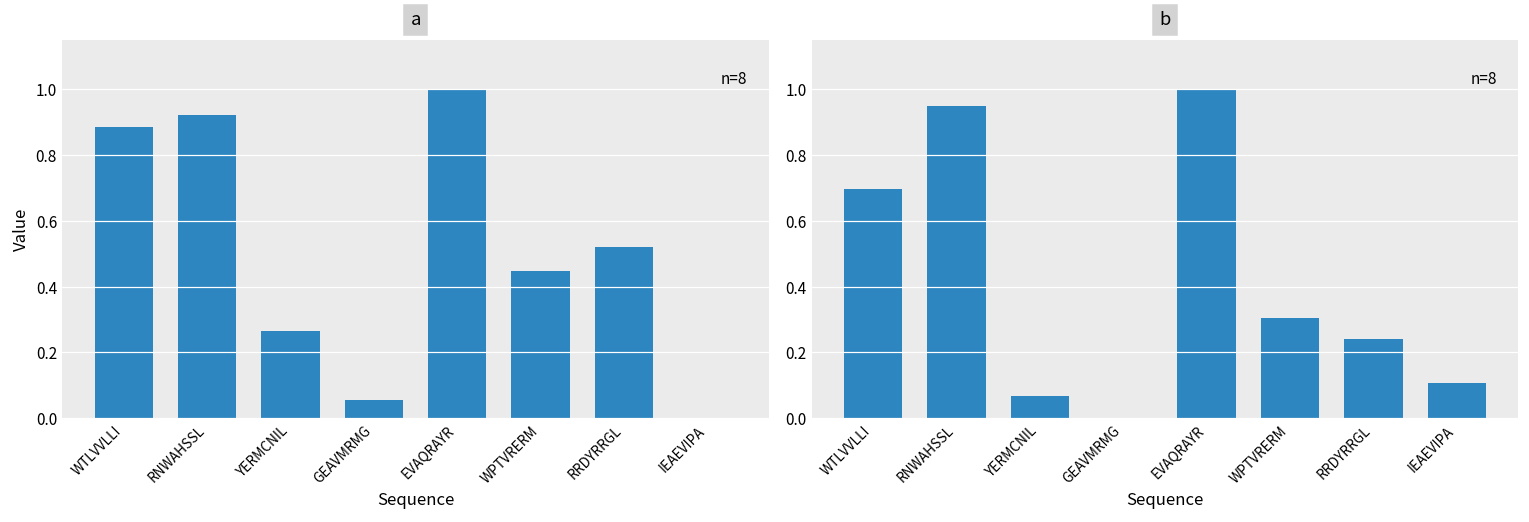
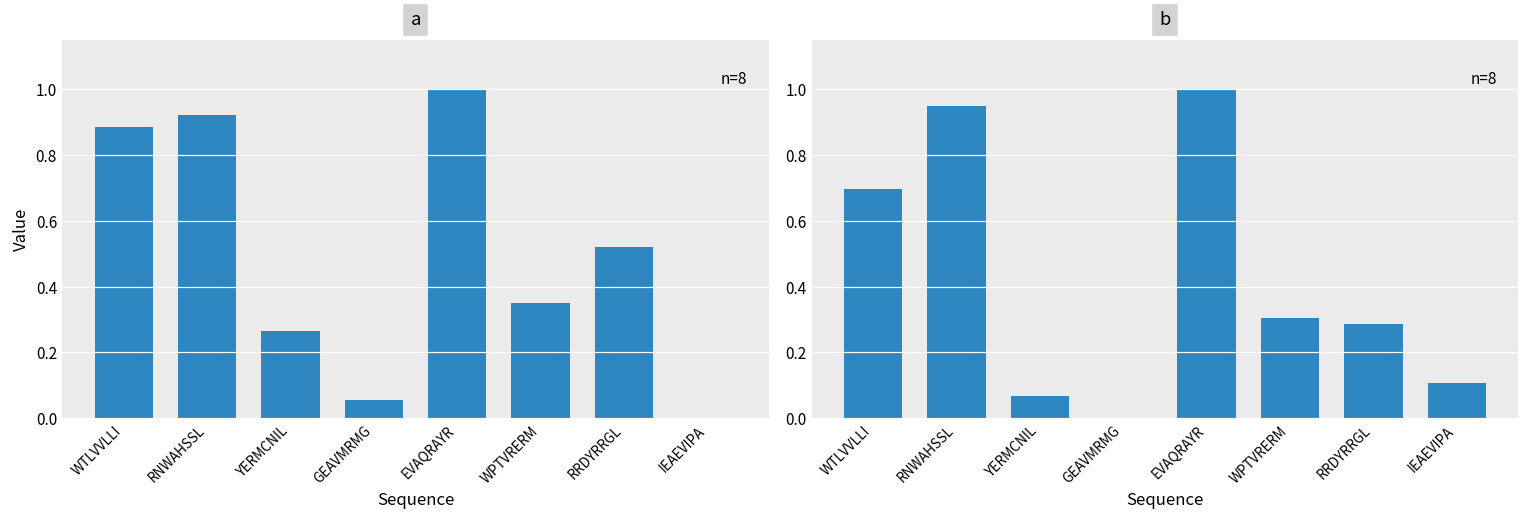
  {
    "a": {
      "WTLVVLLI": 0.89,
      "RNWAHSSL": 0.92,
      "YERMCNIL": 0.27,
      "GEAVMRMG": 0.06,
      "EVAQRAYR": 1.00,
-     "WPTVRERM": 0.45,
+     "WPTVRERM": 0.35,
      "RRDYRRGL": 0.52,
      "IEAEVIPA": 0.00
    },
    "b": {
      "WTLVVLLI": 0.70,
      "RNWAHSSL": 0.95,
      "YERMCNIL": 0.07,
      "GEAVMRMG": 0.00,
      "EVAQRAYR": 1.00,
      "WPTVRERM": 0.31,
-     "RRDYRRGL": 0.24,
+     "RRDYRRGL": 0.29,
      "IEAEVIPA": 0.11
    }
  }
